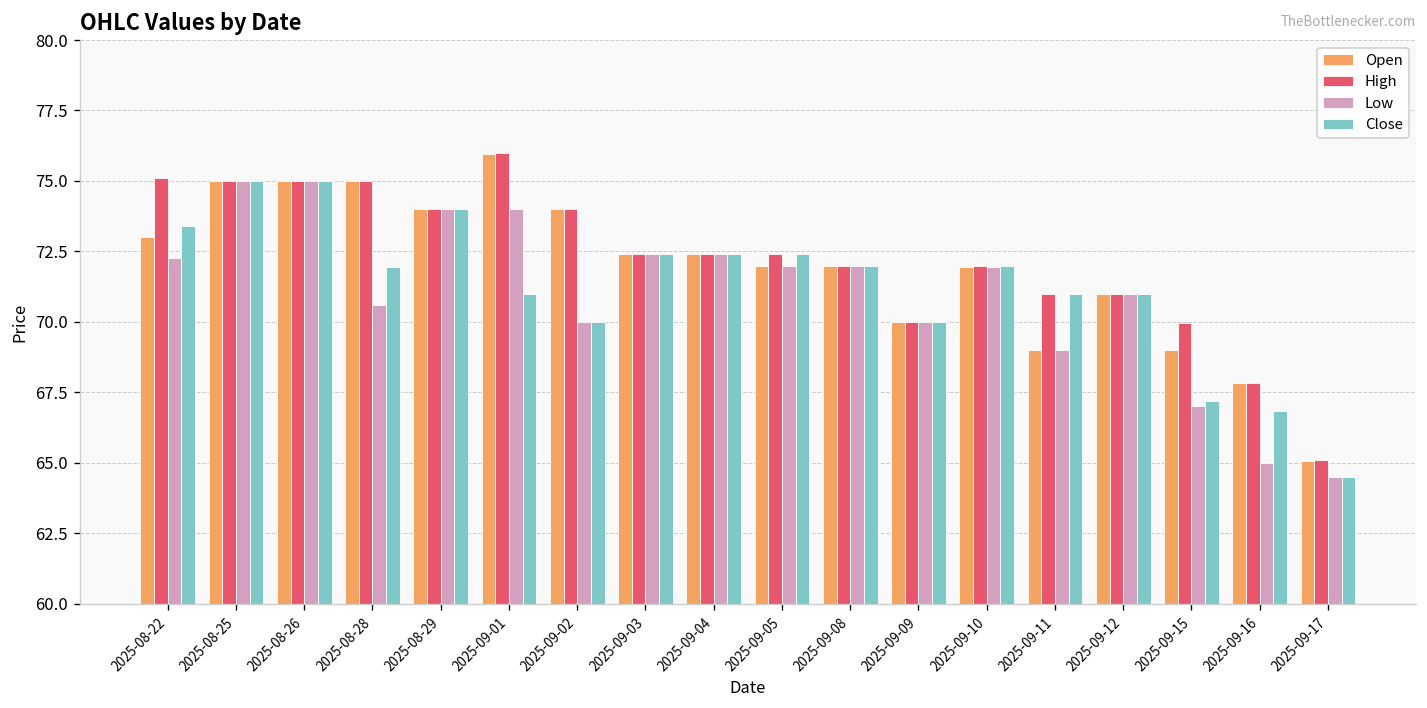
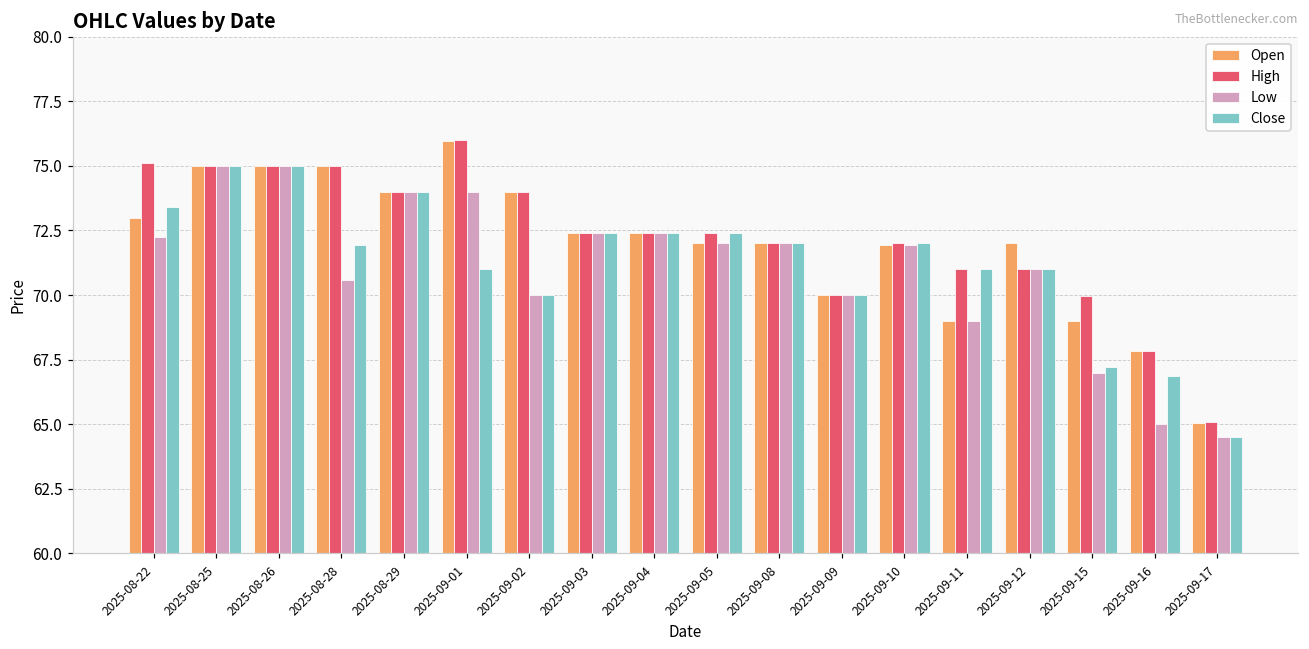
  {
    "Open": {
      "2025-08-22": 73,
      "2025-08-25": 75,
      "2025-08-26": 75,
      "2025-08-28": 75,
      "2025-08-29": 74,
      "2025-09-01": 76,
      "2025-09-02": 74,
      "2025-09-03": 72.4,
      "2025-09-04": 72.4,
      "2025-09-05": 72,
      "2025-09-08": 72,
      "2025-09-09": 70,
      "2025-09-10": 72,
      "2025-09-11": 69,
-     "2025-09-12": 71,
+     "2025-09-12": 72,
      "2025-09-15": 69,
      "2025-09-16": 67.8,
      "2025-09-17": 65
    },
    "High": {
      "2025-08-22": 75,
      "2025-08-25": 75,
      "2025-08-26": 75,
      "2025-08-28": 75,
      "2025-08-29": 74,
      "2025-09-01": 76,
      "2025-09-02": 74,
      "2025-09-03": 72.4,
      "2025-09-04": 72.4,
      "2025-09-05": 72.4,
      "2025-09-08": 72,
      "2025-09-09": 70,
      "2025-09-10": 72,
      "2025-09-11": 71,
      "2025-09-12": 71,
      "2025-09-15": 70,
      "2025-09-16": 67.8,
      "2025-09-17": 65
    },
    "Low": {
      "2025-08-22": 72.3,
      "2025-08-25": 75,
      "2025-08-26": 75,
      "2025-08-28": 70.6,
      "2025-08-29": 74,
      "2025-09-01": 74,
      "2025-09-02": 70,
      "2025-09-03": 72.4,
      "2025-09-04": 72.4,
      "2025-09-05": 72,
      "2025-09-08": 72,
      "2025-09-09": 70,
      "2025-09-10": 72,
      "2025-09-11": 69,
      "2025-09-12": 71,
      "2025-09-15": 67,
      "2025-09-16": 65,
      "2025-09-17": 64.5
    },
    "Close": {
      "2025-08-22": 73.4,
      "2025-08-25": 75,
      "2025-08-26": 75,
      "2025-08-28": 72,
      "2025-08-29": 74,
      "2025-09-01": 71,
      "2025-09-02": 70,
      "2025-09-03": 72.4,
      "2025-09-04": 72.4,
      "2025-09-05": 72.4,
      "2025-09-08": 72,
      "2025-09-09": 70,
      "2025-09-10": 72,
      "2025-09-11": 71,
      "2025-09-12": 71,
      "2025-09-15": 67.2,
      "2025-09-16": 66.8,
      "2025-09-17": 64.5
    }
  }
